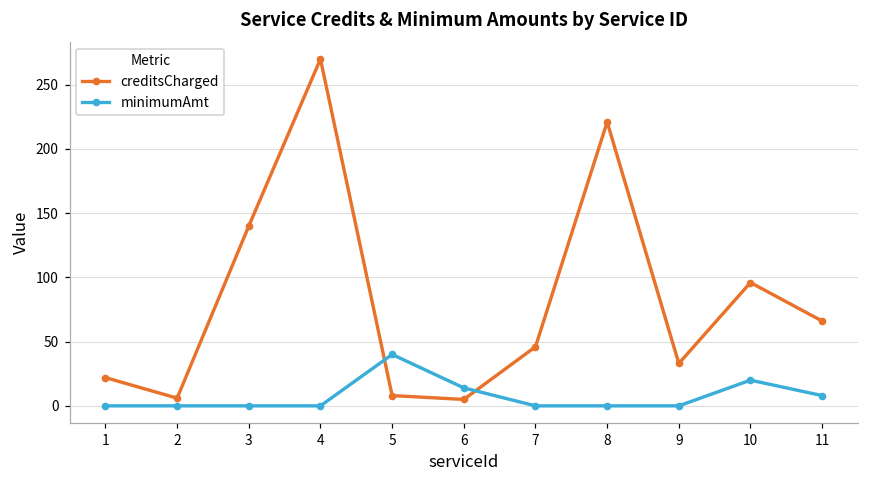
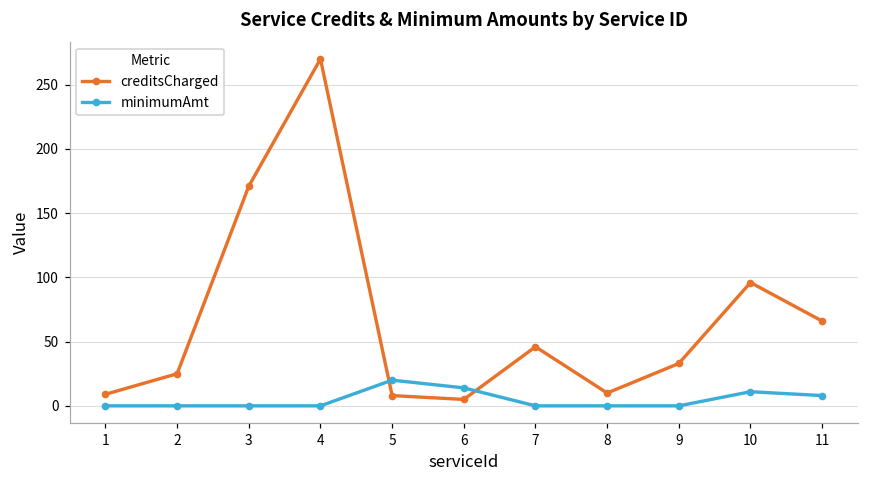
  {
    "creditsCharged": {
-     "1": 22,
-     "2": 6,
-     "3": 140,
+     "1": 9,
+     "2": 25,
+     "3": 171,
      "4": 270,
      "5": 8,
      "6": 5,
      "7": 46,
-     "8": 221,
+     "8": 10,
      "9": 33,
      "10": 96,
      "11": 66
    },
    "minimumAmt": {
      "1": 0,
      "2": 0,
      "3": 0,
      "4": 0,
-     "5": 40,
+     "5": 20,
      "6": 14,
      "7": 0,
      "8": 0,
      "9": 0,
-     "10": 20,
+     "10": 11,
      "11": 8
    }
  }
